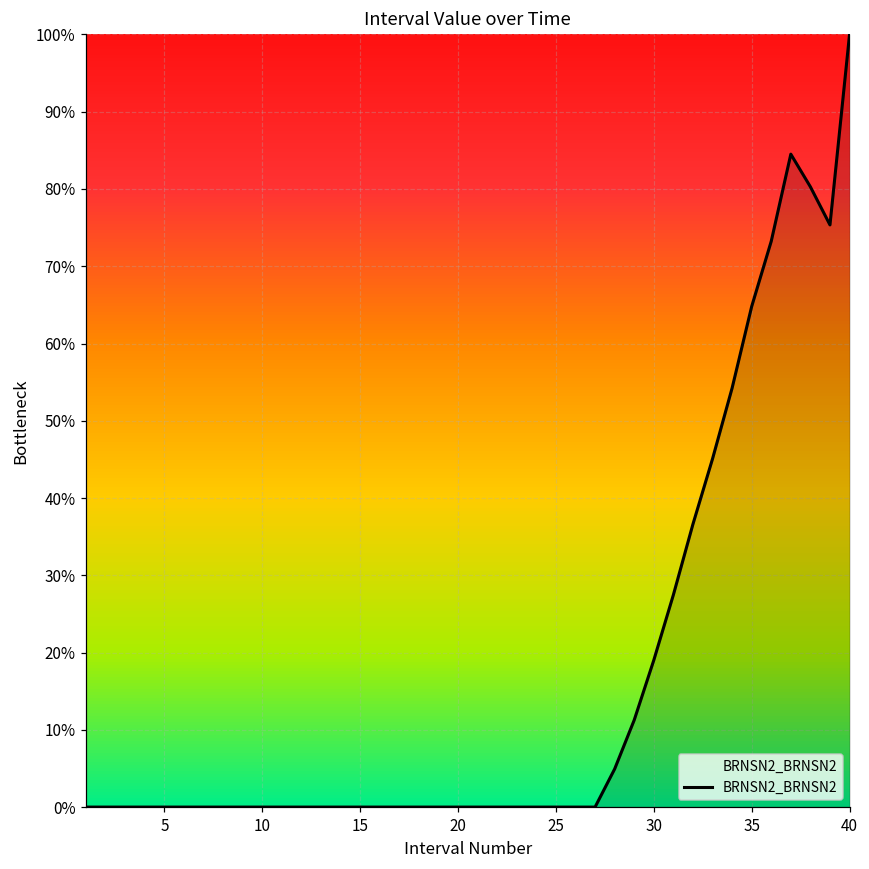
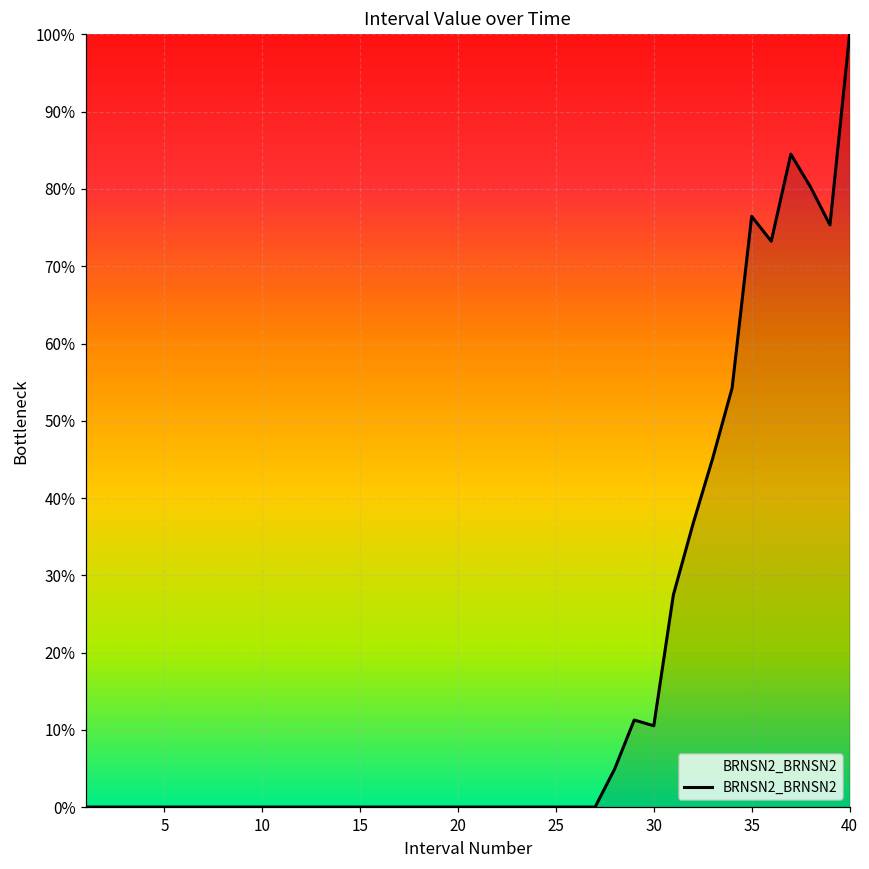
  {
    "5": "0%",
    "10": "0%",
    "15": "0%",
    "20": "0%",
    "25": "0%",
-   "30": "19%",
-   "35": "65%",
+   "30": "11%",
+   "35": "76%",
    "40": "100%"
  }
